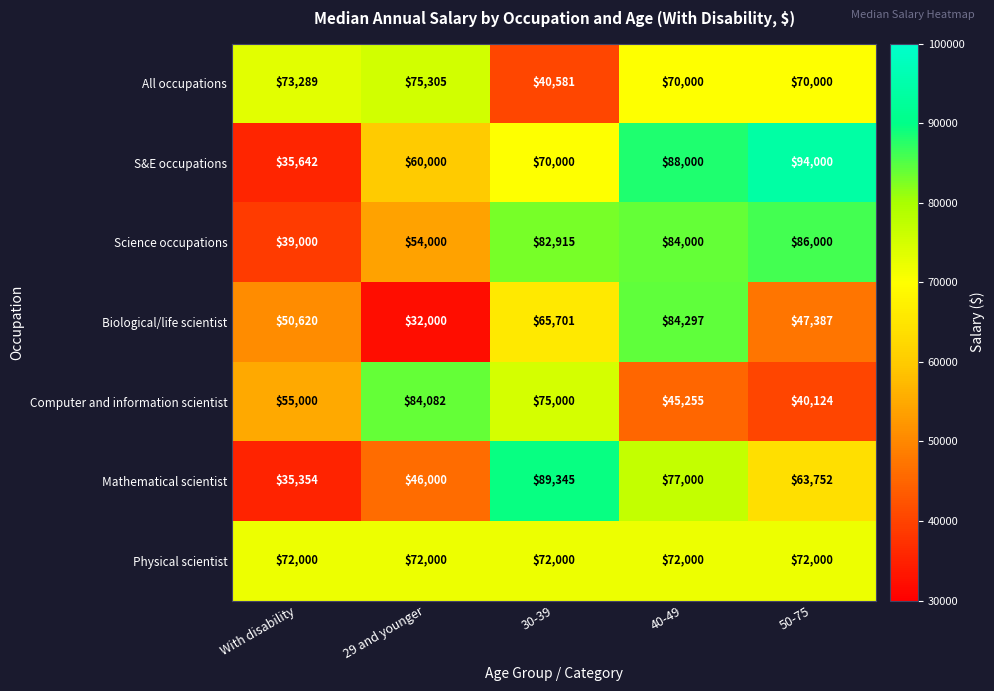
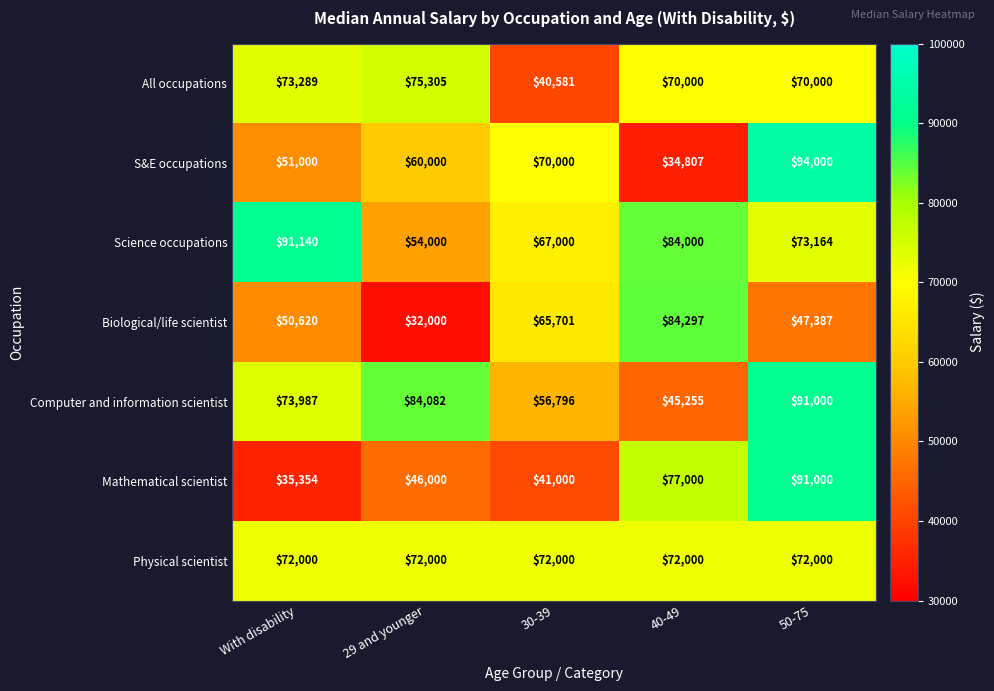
  {
    "All occupations": {
      "With disability": "$73,289",
      "29 and younger": "$75,305",
      "30-39": "$40,581",
      "40-49": "$70,000",
      "50-75": "$70,000"
    },
    "S&E occupations": {
-     "With disability": "$35,642",
+     "With disability": "$51,000",
      "29 and younger": "$60,000",
      "30-39": "$70,000",
-     "40-49": "$88,000",
+     "40-49": "$34,807",
      "50-75": "$94,000"
    },
    "Science occupations": {
-     "With disability": "$39,000",
+     "With disability": "$91,140",
      "29 and younger": "$54,000",
-     "30-39": "$82,915",
+     "30-39": "$67,000",
      "40-49": "$84,000",
-     "50-75": "$86,000"
+     "50-75": "$73,164"
    },
    "Biological/life scientist": {
      "With disability": "$50,620",
      "29 and younger": "$32,000",
      "30-39": "$65,701",
      "40-49": "$84,297",
      "50-75": "$47,387"
    },
    "Computer and information scientist": {
-     "With disability": "$55,000",
+     "With disability": "$73,987",
      "29 and younger": "$84,082",
-     "30-39": "$75,000",
+     "30-39": "$56,796",
      "40-49": "$45,255",
-     "50-75": "$40,124"
+     "50-75": "$91,000"
    },
    "Mathematical scientist": {
      "With disability": "$35,354",
      "29 and younger": "$46,000",
-     "30-39": "$89,345",
+     "30-39": "$41,000",
      "40-49": "$77,000",
-     "50-75": "$63,752"
+     "50-75": "$91,000"
    },
    "Physical scientist": {
      "With disability": "$72,000",
      "29 and younger": "$72,000",
      "30-39": "$72,000",
      "40-49": "$72,000",
      "50-75": "$72,000"
    }
  }
